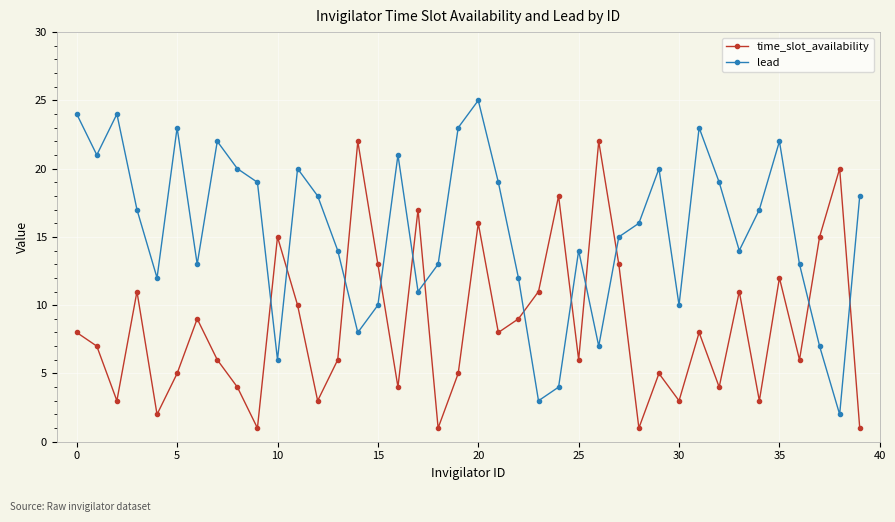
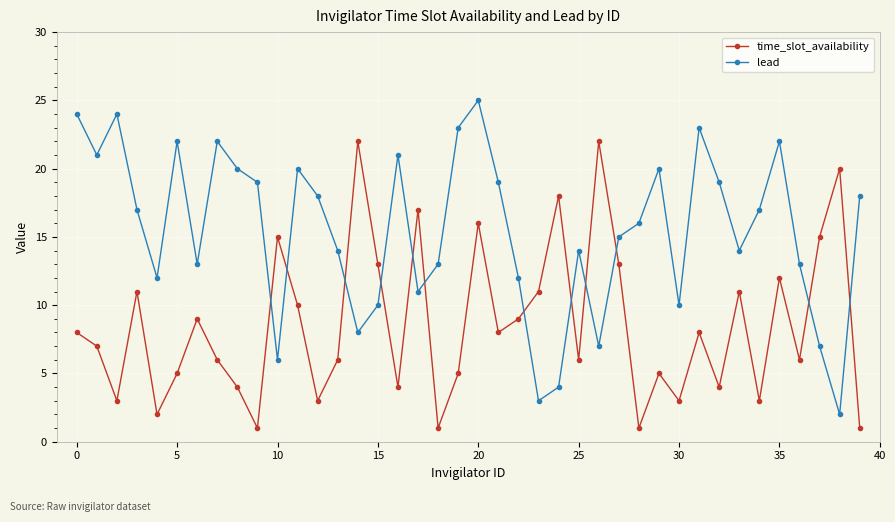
  {
    "time_slot_availability": {
      "0": 8,
      "5": 5,
      "10": 15,
      "15": 13,
      "20": 16,
      "25": 6,
      "30": 3,
      "35": 12
    },
    "lead": {
      "0": 24,
-     "5": 23,
+     "5": 22,
      "10": 6,
      "15": 10,
      "20": 25,
      "25": 14,
      "30": 10,
      "35": 22
    }
  }
